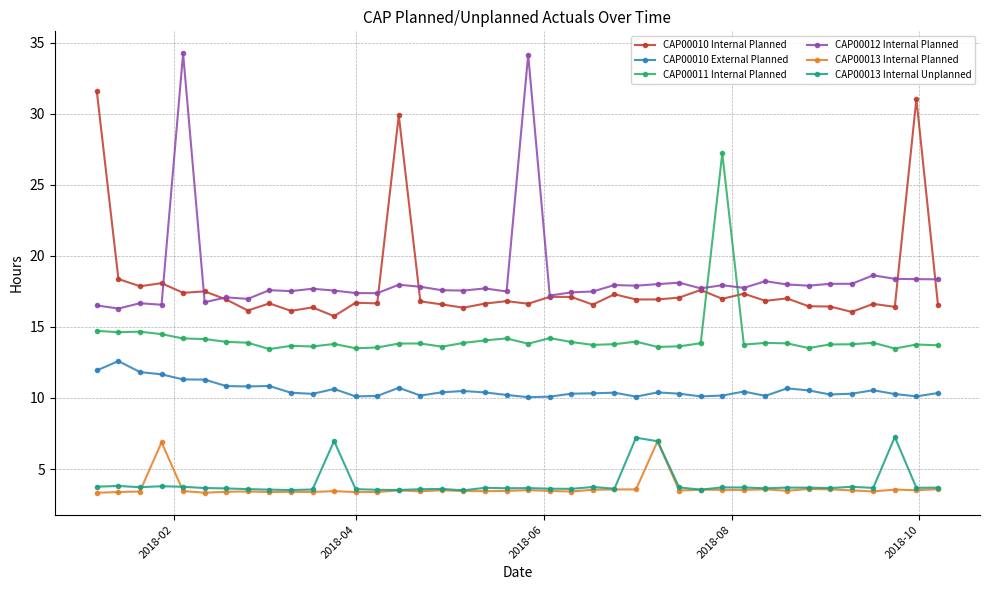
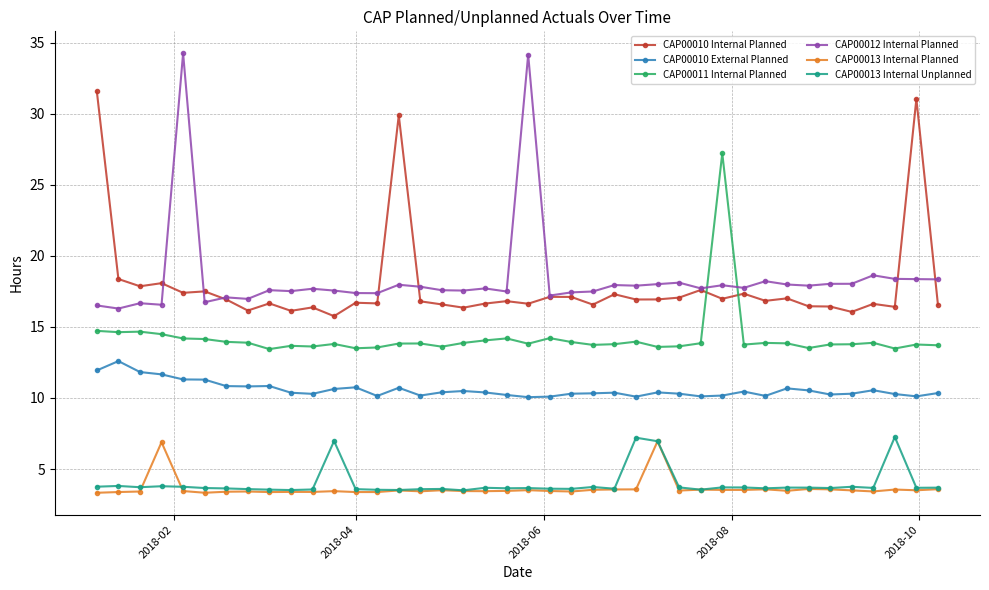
  {
    "CAP00010 Internal Planned": {
      "2018-04": 16.7
    },
    "CAP00010 External Planned": {
-     "2018-04": 10.1
+     "2018-04": 10.7
    },
    "CAP00012 Internal Planned": {
      "2018-04": 17.4
    },
    "CAP00013 Internal Planned": {
      "2018-04": 3.4
    }
  }
